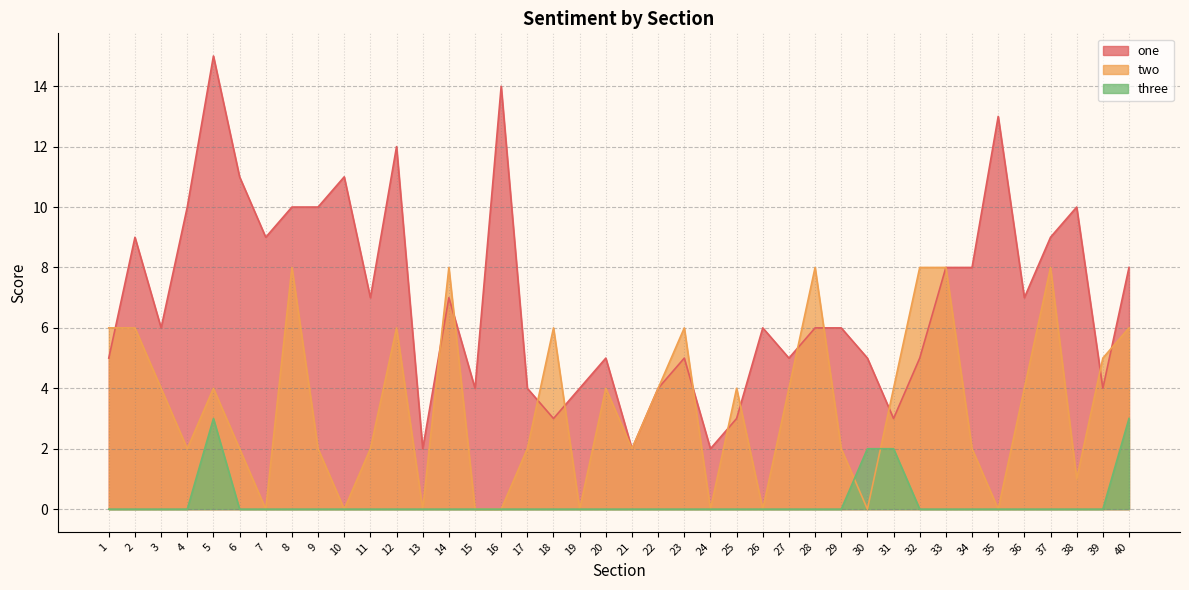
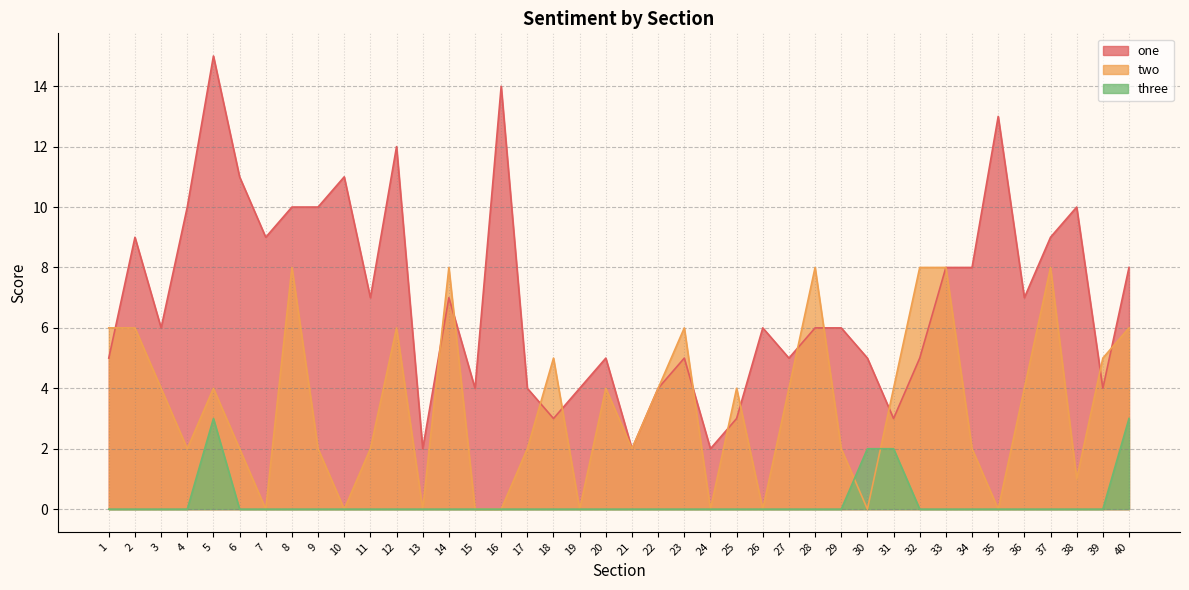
  {
    "one": {
      "1": 5,
      "2": 9,
      "3": 6,
      "4": 10,
      "5": 15,
      "6": 11,
      "7": 9,
      "8": 10,
      "9": 10,
      "10": 11,
      "11": 7,
      "12": 12,
      "13": 2,
      "14": 7,
      "15": 4,
      "16": 14,
      "17": 4,
      "18": 3,
      "19": 4,
      "20": 5,
      "23": 5,
      "24": 2,
      "25": 3,
      "26": 6,
      "27": 5,
      "28": 6,
      "29": 6,
      "30": 5,
      "31": 3,
      "32": 5,
      "34": 8,
      "35": 13,
      "36": 7,
      "37": 9,
      "38": 10,
      "39": 4,
      "40": 8
    },
    "two": {
      "1": 6,
      "2": 6,
      "3": 4,
      "4": 2,
      "5": 4,
      "6": 2,
      "8": 8,
      "9": 2,
      "11": 2,
      "12": 6,
      "14": 8,
      "17": 2,
-     "18": 6,
+     "18": 5,
      "20": 4,
      "23": 6,
      "25": 4,
      "27": 4,
      "28": 8,
      "29": 2,
      "30": 0,
      "31": 4,
      "32": 8,
      "34": 2,
      "36": 4,
      "37": 8,
      "38": 1,
      "39": 5,
      "40": 6
    },
    "three": {
      "1": 0,
      "2": 0,
      "3": 0,
      "4": 0,
      "5": 3,
      "6": 0,
      "8": 0,
      "9": 0,
      "11": 0,
      "12": 0,
      "14": 0,
      "17": 0,
      "18": 0,
      "20": 0,
      "21": 0,
      "22": 0,
      "23": 0,
      "25": 0,
      "27": 0,
      "28": 0,
      "29": 0,
      "30": 2,
      "31": 2,
      "32": 0,
      "33": 0,
      "34": 0,
      "36": 0,
      "37": 0,
      "38": 0,
      "39": 0,
      "40": 3
    }
  }
